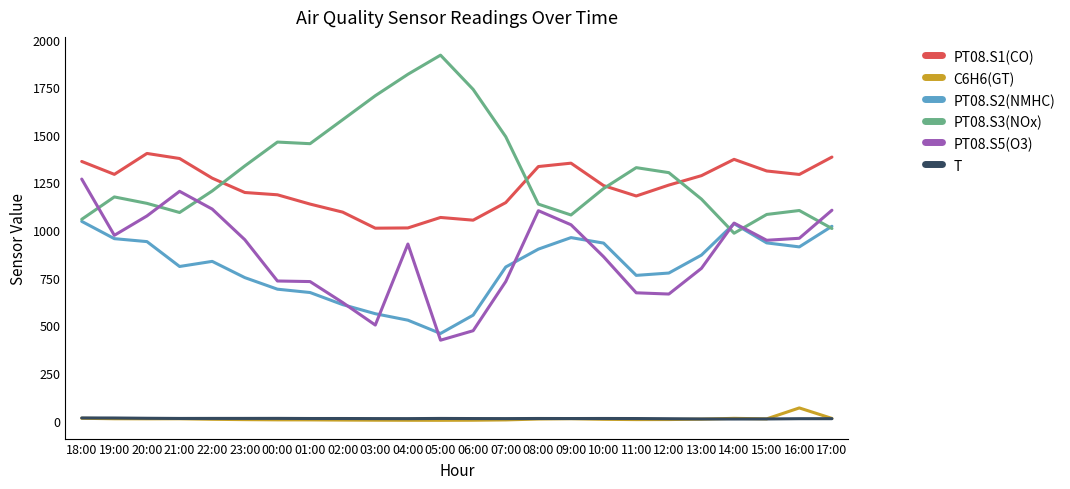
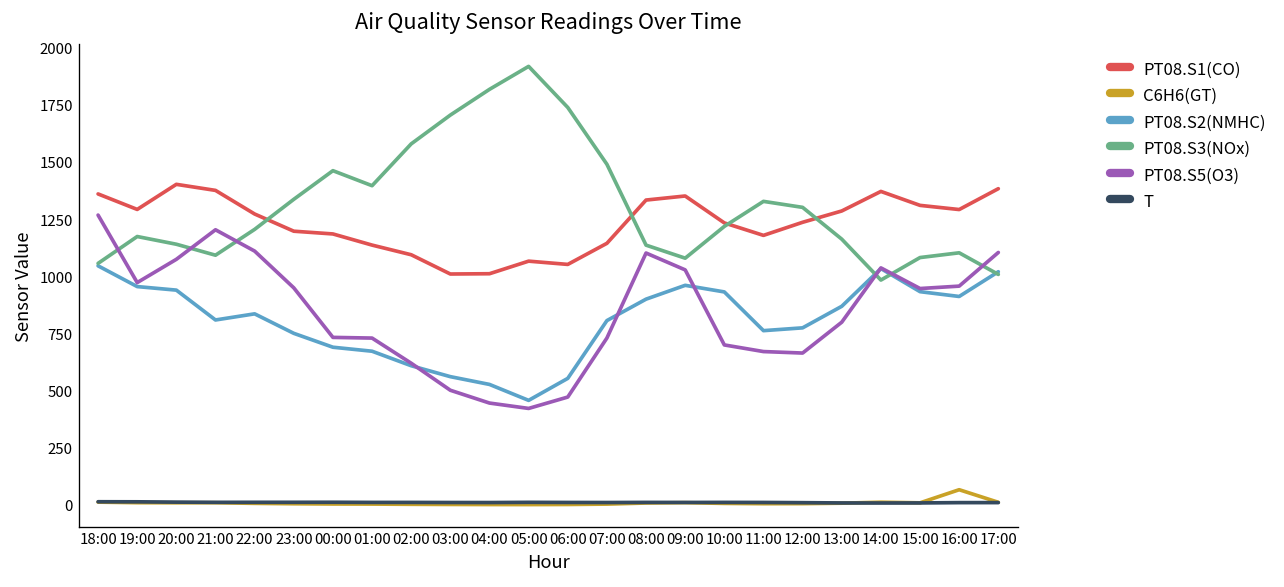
  {
    "PT08.S1(CO)": {
      "18:00": 1360,
      "19:00": 1290,
      "20:00": 1400,
      "21:00": 1380,
      "22:00": 1270,
      "23:00": 1200,
      "00:00": 1190,
      "01:00": 1140,
      "02:00": 1090,
      "03:00": 1010,
      "04:00": 1010,
      "05:00": 1070,
      "06:00": 1050,
      "07:00": 1140,
      "08:00": 1330,
      "09:00": 1350,
      "10:00": 1230,
      "11:00": 1180,
      "12:00": 1240,
      "13:00": 1290,
      "14:00": 1370,
      "15:00": 1310,
      "16:00": 1290,
      "17:00": 1380
    },
    "C6H6(GT)": {
      "16:00": 70
    },
    "PT08.S2(NMHC)": {
      "19:00": 950,
      "20:00": 940,
      "21:00": 810,
      "22:00": 840,
      "23:00": 750,
      "00:00": 690,
      "01:00": 670,
      "03:00": 560,
      "04:00": 530,
      "05:00": 460,
      "06:00": 550,
      "07:00": 810,
      "08:00": 900,
      "09:00": 960,
      "10:00": 930,
      "11:00": 760,
      "12:00": 770,
      "13:00": 870,
      "15:00": 930,
      "16:00": 910
    },
    "PT08.S3(NOx)": {
      "19:00": 1170,
      "20:00": 1140,
      "21:00": 1090,
      "22:00": 1210,
      "23:00": 1340,
      "00:00": 1460,
-     "01:00": 1450,
+     "01:00": 1400,
      "02:00": 1580,
      "03:00": 1710,
      "04:00": 1820,
      "05:00": 1920,
      "06:00": 1740,
      "07:00": 1490,
      "08:00": 1140,
      "09:00": 1080,
      "10:00": 1220,
      "11:00": 1330,
      "12:00": 1300,
      "13:00": 1160,
      "14:00": 980,
      "15:00": 1080,
      "16:00": 1100
    },
    "PT08.S5(O3)": {
      "18:00": 1270,
      "19:00": 970,
      "20:00": 1070,
      "21:00": 1200,
      "22:00": 1110,
      "23:00": 950,
      "00:00": 730,
      "01:00": 730,
      "03:00": 500,
-     "04:00": 930,
+     "04:00": 450,
      "05:00": 420,
      "06:00": 470,
      "07:00": 730,
      "08:00": 1100,
      "09:00": 1030,
-     "10:00": 860,
+     "10:00": 700,
      "11:00": 670,
      "12:00": 660,
      "13:00": 800,
      "15:00": 950,
      "16:00": 960,
      "17:00": 1100
    },
    "T": {
      "16:00": 10
    }
  }
